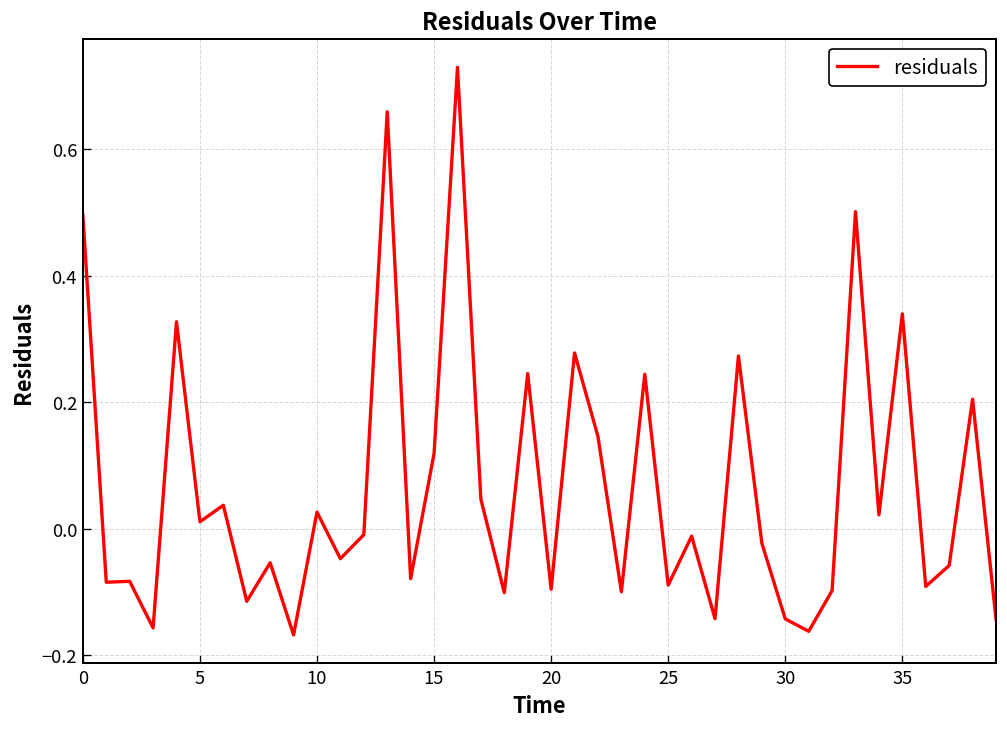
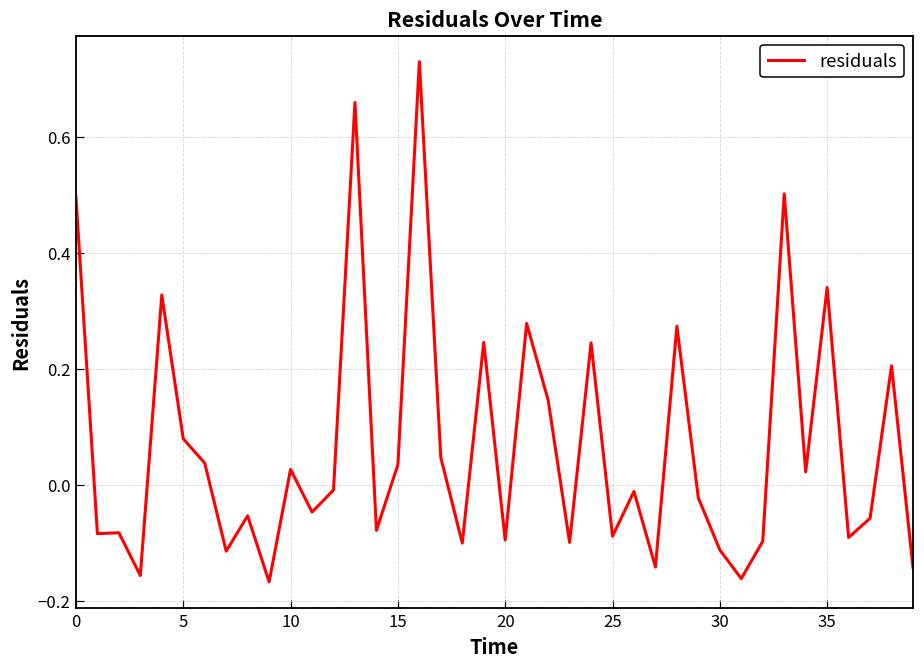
  {
    "0": 0.50,
-   "5": 0.01,
+   "5": 0.08,
    "10": 0.03,
-   "15": 0.12,
+   "15": 0.03,
    "20": -0.10,
    "25": -0.09,
-   "30": -0.14,
+   "30": -0.11,
    "35": 0.34
  }
